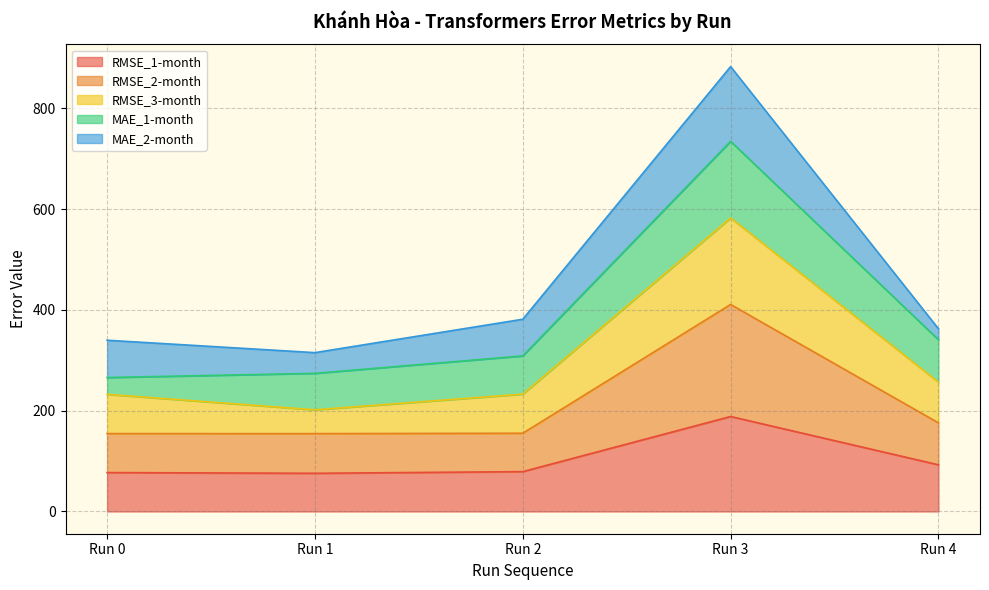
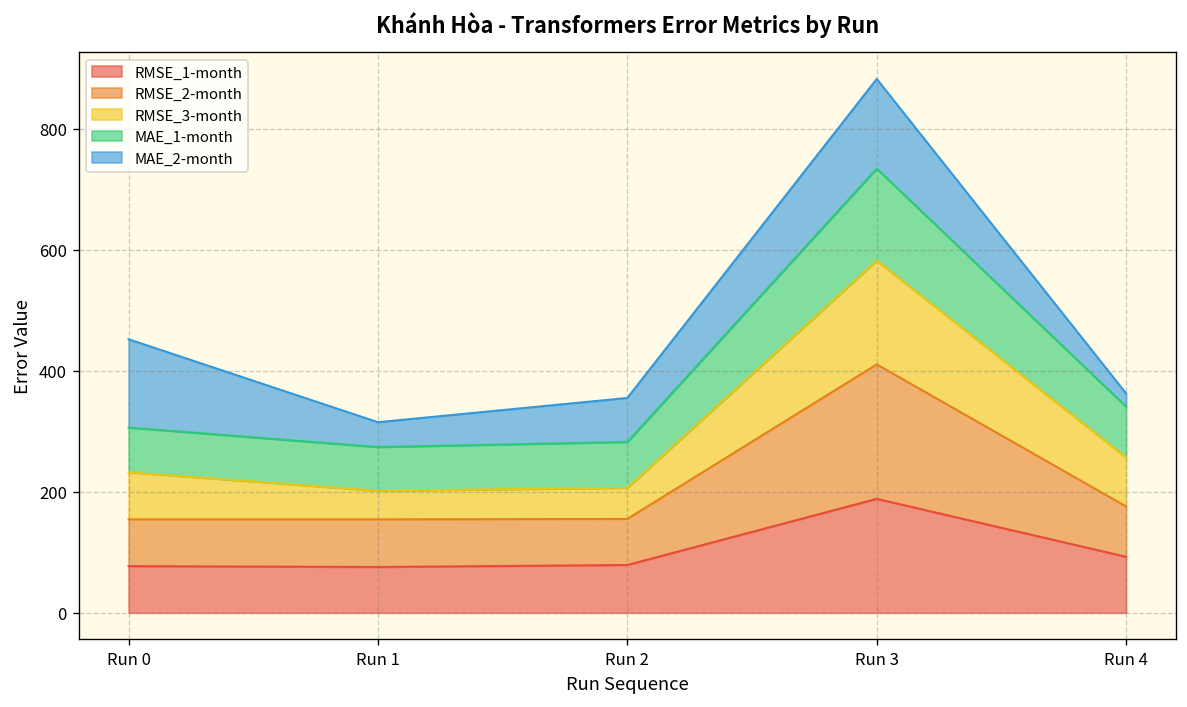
  {
    "RMSE_3-month": {
      "Run 0": 80,
      "Run 1": 50,
-     "Run 2": 80,
+     "Run 2": 50,
      "Run 3": 170,
      "Run 4": 80
    },
    "MAE_1-month": {
-     "Run 0": 30,
+     "Run 0": 70,
      "Run 1": 70,
      "Run 2": 80,
      "Run 3": 150,
      "Run 4": 80
    },
    "MAE_2-month": {
-     "Run 0": 70,
+     "Run 0": 150,
      "Run 1": 40,
      "Run 2": 70,
      "Run 3": 150,
      "Run 4": 20
    }
  }
